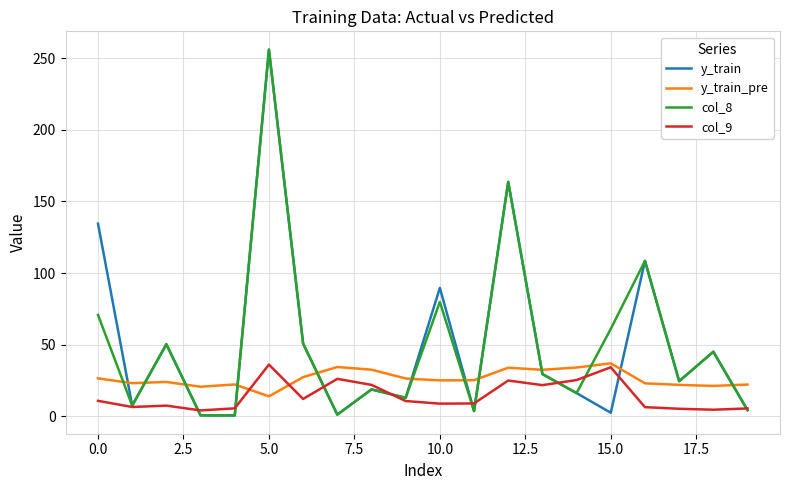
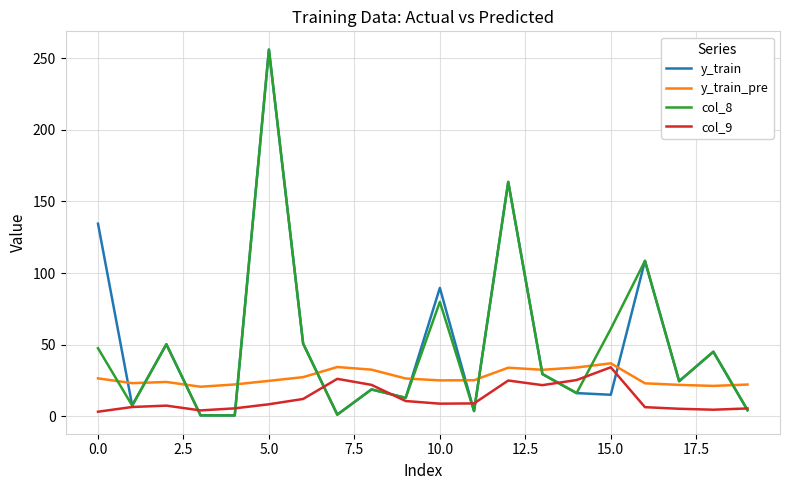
  {
    "y_train": {
      "0.0": 134,
      "10.0": 90,
-     "15.0": 2
+     "15.0": 15
    },
    "y_train_pre": {
      "0.0": 26,
-     "5.0": 14,
+     "5.0": 25,
      "10.0": 25,
      "15.0": 37
    },
    "col_8": {
-     "0.0": 71,
+     "0.0": 47,
      "10.0": 80,
      "15.0": 61
    },
    "col_9": {
-     "0.0": 11,
-     "5.0": 36,
+     "0.0": 3,
+     "5.0": 8,
      "10.0": 9,
      "15.0": 34
    }
  }
